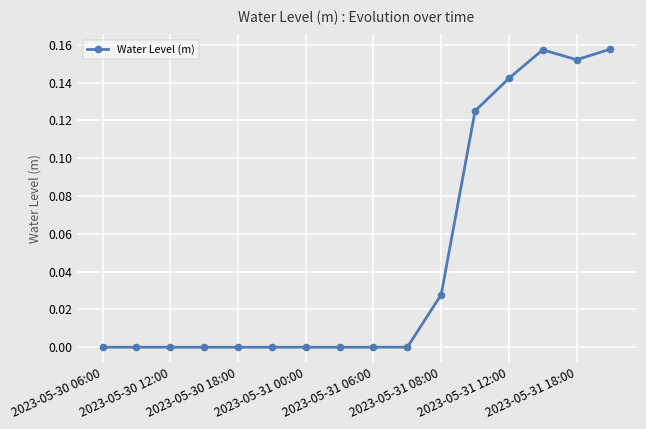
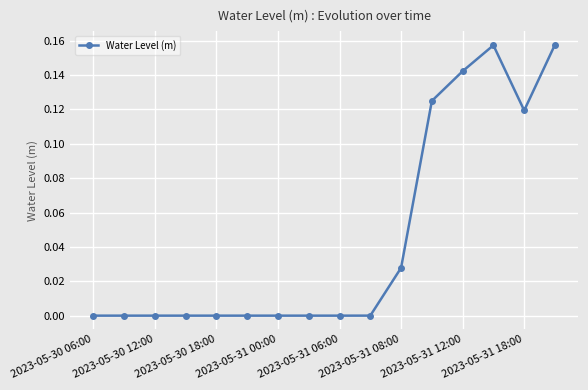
  {
    "2023-05-30 06:00": 0.000,
    "2023-05-30 12:00": 0.000,
    "2023-05-30 18:00": 0.000,
    "2023-05-31 00:00": 0.000,
    "2023-05-31 06:00": 0.000,
    "2023-05-31 08:00": 0.028,
    "2023-05-31 12:00": 0.142,
-   "2023-05-31 18:00": 0.152
+   "2023-05-31 18:00": 0.119
  }
